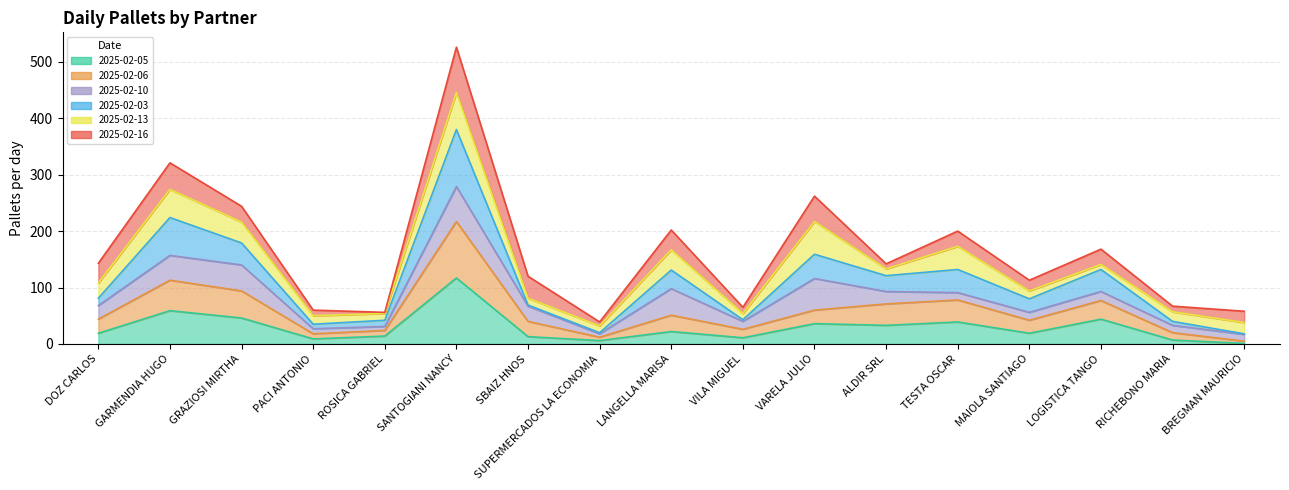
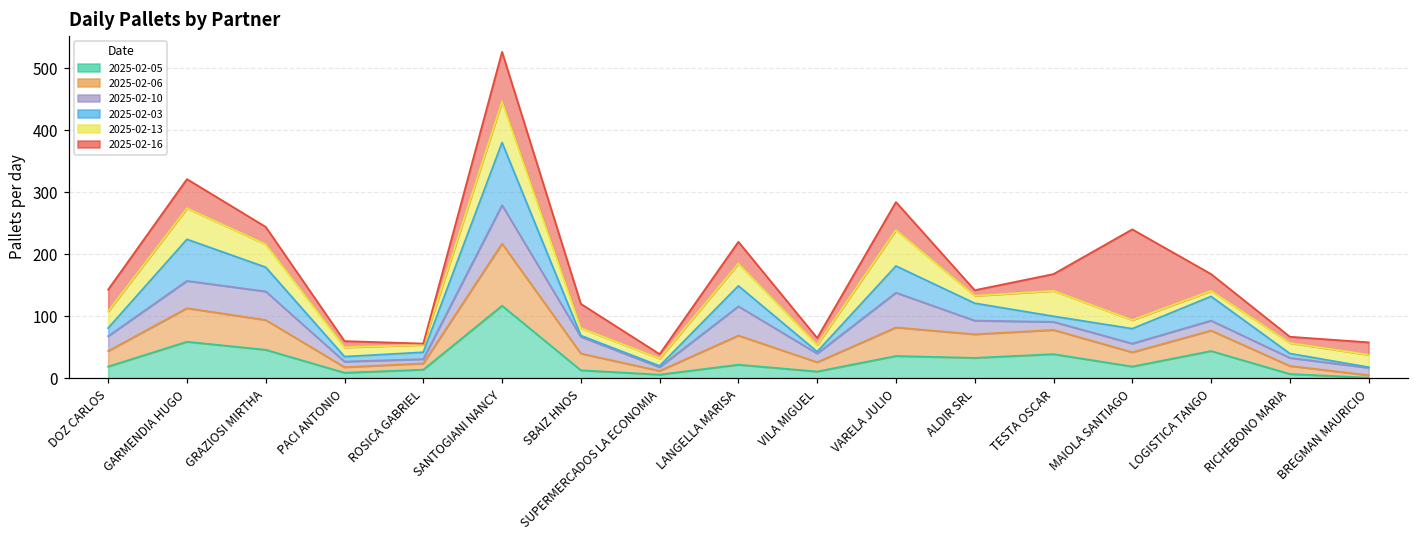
  {
    "2025-02-05": {
      "DOZ CARLOS": 20,
      "GARMENDIA HUGO": 60,
      "GRAZIOSI MIRTHA": 50,
      "PACI ANTONIO": 10,
      "ROSICA GABRIEL": 10,
      "SANTOGIANI NANCY": 120,
      "SBAIZ HNOS": 10,
      "SUPERMERCADOS LA ECONOMIA": 10,
      "LANGELLA MARISA": 20,
      "VILA MIGUEL": 10,
      "VARELA JULIO": 40,
      "ALDIR SRL": 30,
      "TESTA OSCAR": 40,
      "MAIOLA SANTIAGO": 20,
      "LOGISTICA TANGO": 40,
      "RICHEBONO MARIA": 10
    },
    "2025-02-06": {
      "DOZ CARLOS": 30,
      "GARMENDIA HUGO": 50,
      "GRAZIOSI MIRTHA": 50,
      "PACI ANTONIO": 10,
      "ROSICA GABRIEL": 10,
      "SANTOGIANI NANCY": 100,
      "SBAIZ HNOS": 30,
      "SUPERMERCADOS LA ECONOMIA": 10,
-     "LANGELLA MARISA": 30,
+     "LANGELLA MARISA": 50,
      "VILA MIGUEL": 20,
-     "VARELA JULIO": 20,
+     "VARELA JULIO": 50,
      "ALDIR SRL": 40,
      "TESTA OSCAR": 40,
      "MAIOLA SANTIAGO": 20,
      "LOGISTICA TANGO": 30,
      "RICHEBONO MARIA": 10
    },
    "2025-02-10": {
      "DOZ CARLOS": 20,
      "GARMENDIA HUGO": 40,
      "GRAZIOSI MIRTHA": 50,
      "PACI ANTONIO": 10,
      "ROSICA GABRIEL": 10,
      "SANTOGIANI NANCY": 60,
      "LANGELLA MARISA": 50,
      "VARELA JULIO": 60,
      "ALDIR SRL": 20,
      "TESTA OSCAR": 10,
      "MAIOLA SANTIAGO": 10,
      "LOGISTICA TANGO": 20,
      "RICHEBONO MARIA": 10
    },
    "2025-02-03": {
      "DOZ CARLOS": 10,
      "GARMENDIA HUGO": 70,
      "GRAZIOSI MIRTHA": 40,
      "PACI ANTONIO": 10,
      "ROSICA GABRIEL": 10,
      "SANTOGIANI NANCY": 100,
      "LANGELLA MARISA": 30,
      "VARELA JULIO": 40,
      "ALDIR SRL": 30,
-     "TESTA OSCAR": 40,
+     "TESTA OSCAR": 10,
      "MAIOLA SANTIAGO": 20,
      "LOGISTICA TANGO": 40,
      "RICHEBONO MARIA": 10
    },
    "2025-02-13": {
      "DOZ CARLOS": 30,
      "GARMENDIA HUGO": 50,
      "GRAZIOSI MIRTHA": 40,
      "PACI ANTONIO": 20,
      "SANTOGIANI NANCY": 70,
      "SBAIZ HNOS": 10,
      "SUPERMERCADOS LA ECONOMIA": 10,
      "LANGELLA MARISA": 40,
      "VILA MIGUEL": 10,
      "VARELA JULIO": 60,
      "ALDIR SRL": 10,
      "TESTA OSCAR": 40,
      "MAIOLA SANTIAGO": 10,
      "LOGISTICA TANGO": 10,
      "RICHEBONO MARIA": 20,
      "BREGMAN MAURICIO": 20
    },
    "2025-02-16": {
      "DOZ CARLOS": 40,
      "GARMENDIA HUGO": 50,
      "GRAZIOSI MIRTHA": 30,
      "PACI ANTONIO": 10,
      "SANTOGIANI NANCY": 80,
      "SBAIZ HNOS": 40,
      "SUPERMERCADOS LA ECONOMIA": 10,
      "LANGELLA MARISA": 40,
      "VILA MIGUEL": 10,
      "VARELA JULIO": 50,
      "ALDIR SRL": 10,
      "TESTA OSCAR": 30,
-     "MAIOLA SANTIAGO": 20,
+     "MAIOLA SANTIAGO": 150,
      "LOGISTICA TANGO": 30,
      "RICHEBONO MARIA": 10,
      "BREGMAN MAURICIO": 20
    }
  }
